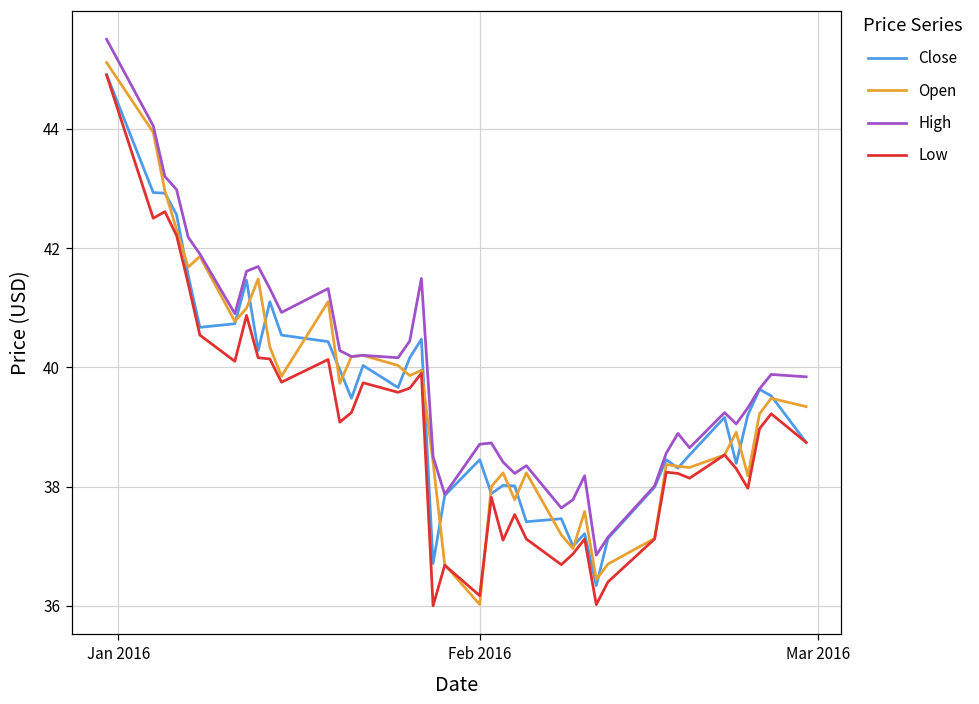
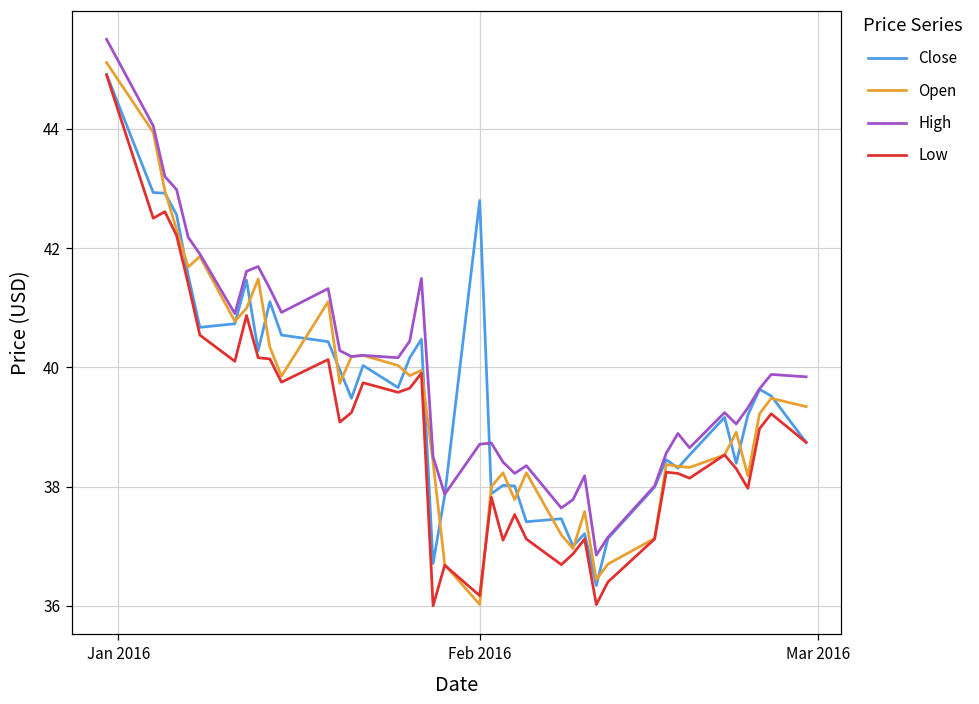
  {
    "Close": {
-     "Feb 2016": 38.5
+     "Feb 2016": 42.8
    },
    "Open": {
      "Feb 2016": 36.0
    },
    "High": {
      "Feb 2016": 38.7
    },
    "Low": {
      "Feb 2016": 36.2
    }
  }
